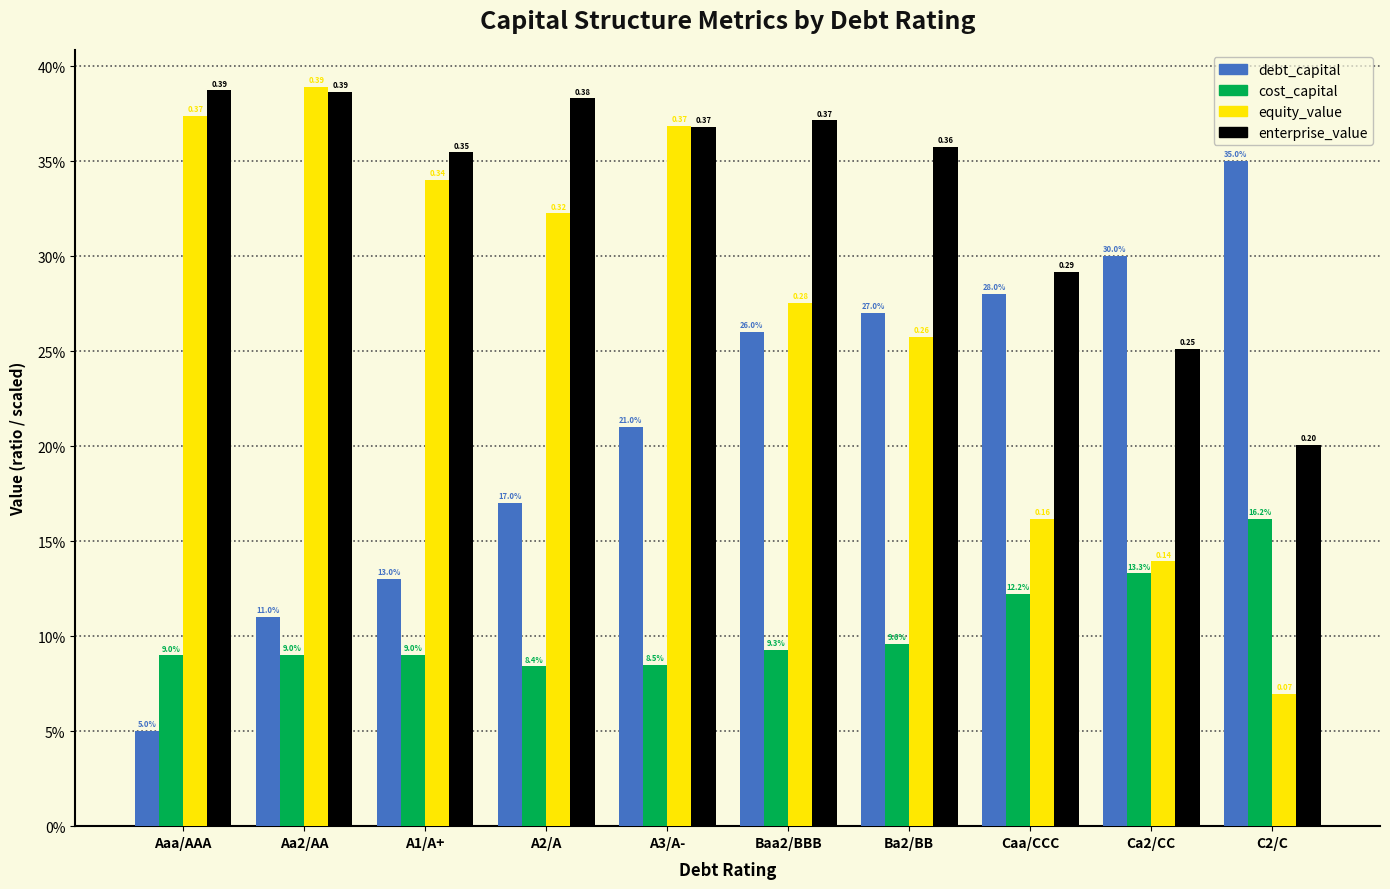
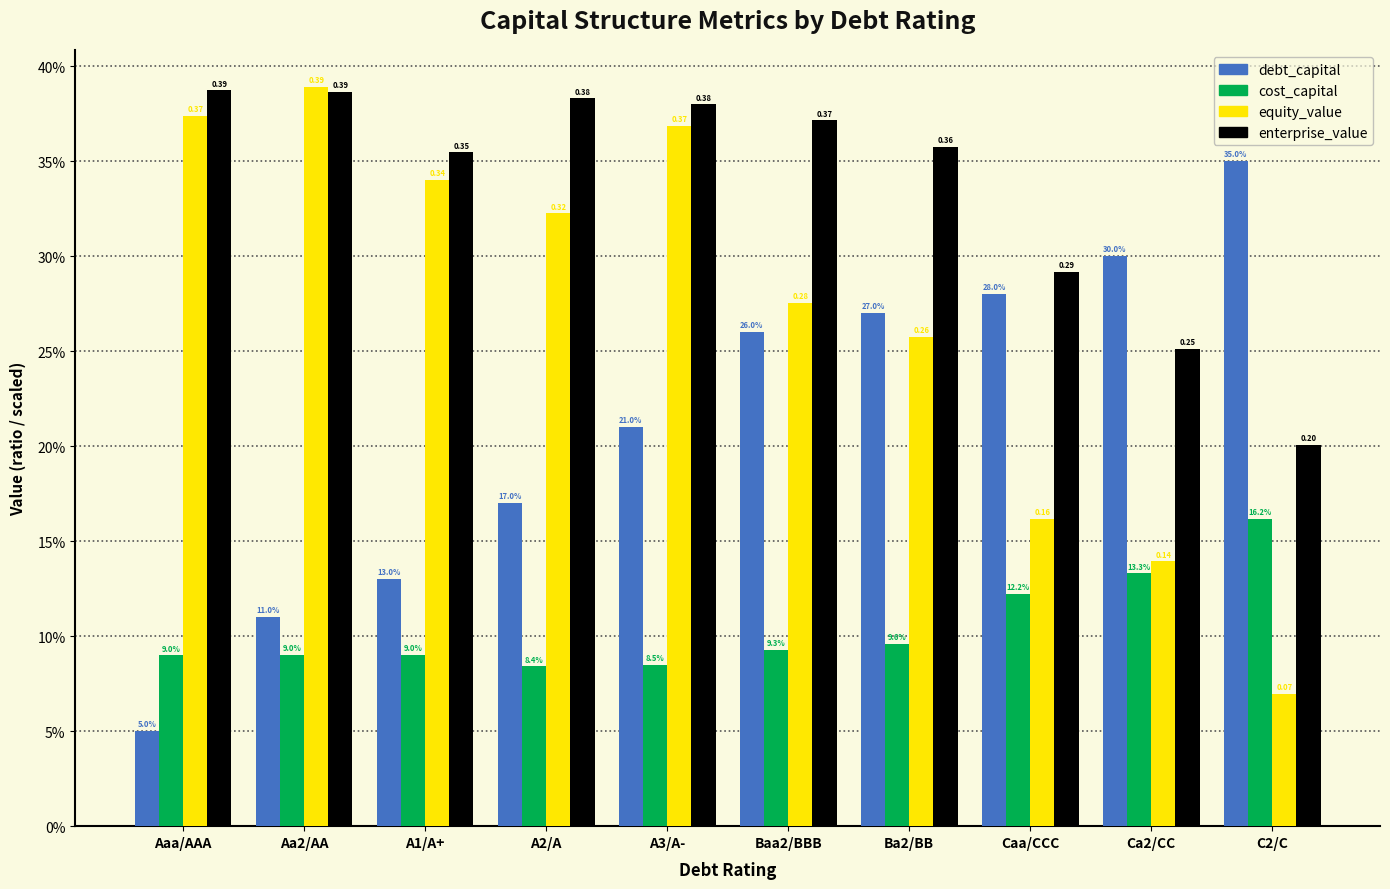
  {
    "debt_capital": {
      "Aaa/AAA": "5.0%",
      "Aa2/AA": "11.0%",
      "A1/A+": "13.0%",
      "A2/A": "17.0%",
      "A3/A-": "21.0%",
      "Baa2/BBB": "26.0%",
      "Ba2/BB": "27.0%",
      "Caa/CCC": "28.0%",
      "Ca2/CC": "30.0%",
      "C2/C": "35.0%"
    },
    "cost_capital": {
      "Aaa/AAA": "9.0%",
      "Aa2/AA": "9.0%",
      "A1/A+": "9.0%",
      "A2/A": "8.4%",
      "A3/A-": "8.5%",
      "Baa2/BBB": "9.3%",
      "Ba2/BB": "9.6%",
      "Caa/CCC": "12.2%",
      "Ca2/CC": "13.3%",
      "C2/C": "16.2%"
    },
    "equity_value": {
      "Aaa/AAA": "0.37",
      "Aa2/AA": "0.39",
      "A1/A+": "0.34",
      "A2/A": "0.32",
      "A3/A-": "0.37",
      "Baa2/BBB": "0.28",
      "Ba2/BB": "0.26",
      "Caa/CCC": "0.16",
      "Ca2/CC": "0.14",
      "C2/C": "0.07"
    },
    "enterprise_value": {
      "Aaa/AAA": "0.39",
      "Aa2/AA": "0.39",
      "A1/A+": "0.35",
      "A2/A": "0.38",
-     "A3/A-": "0.37",
+     "A3/A-": "0.38",
      "Baa2/BBB": "0.37",
      "Ba2/BB": "0.36",
      "Caa/CCC": "0.29",
      "Ca2/CC": "0.25",
      "C2/C": "0.20"
    }
  }
